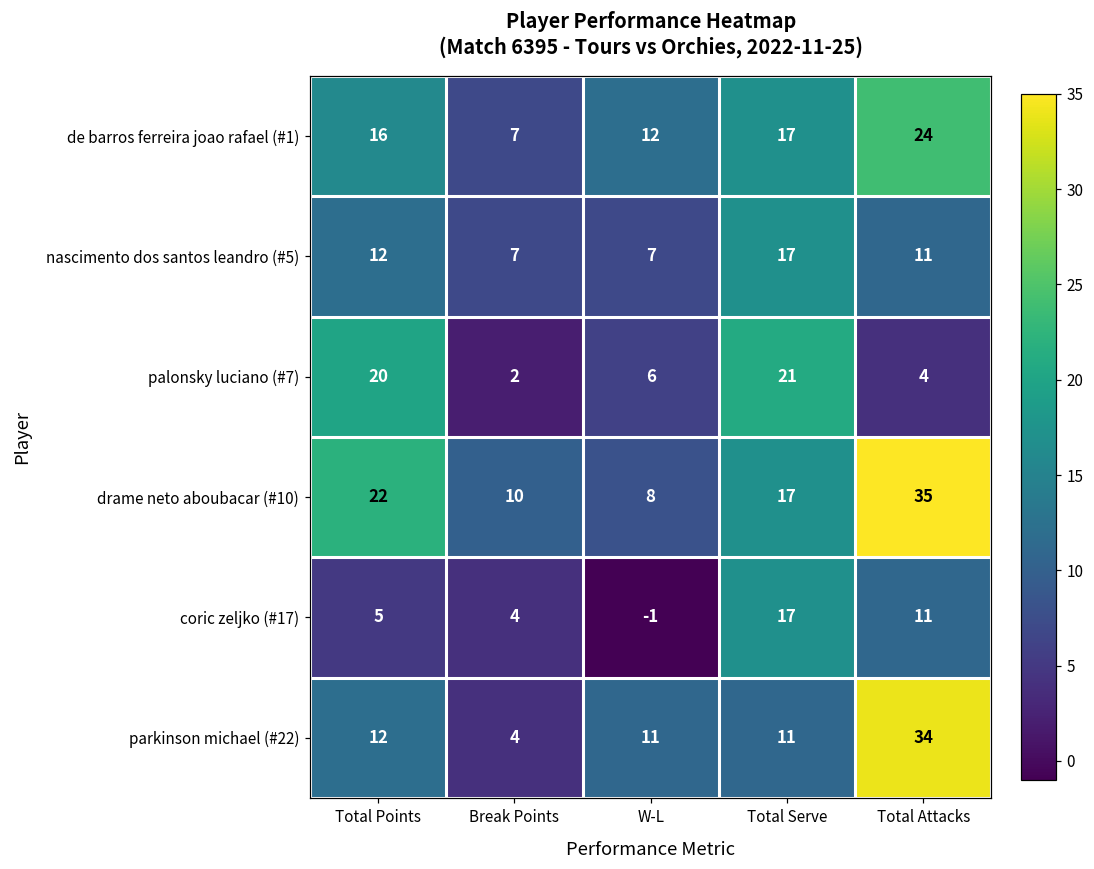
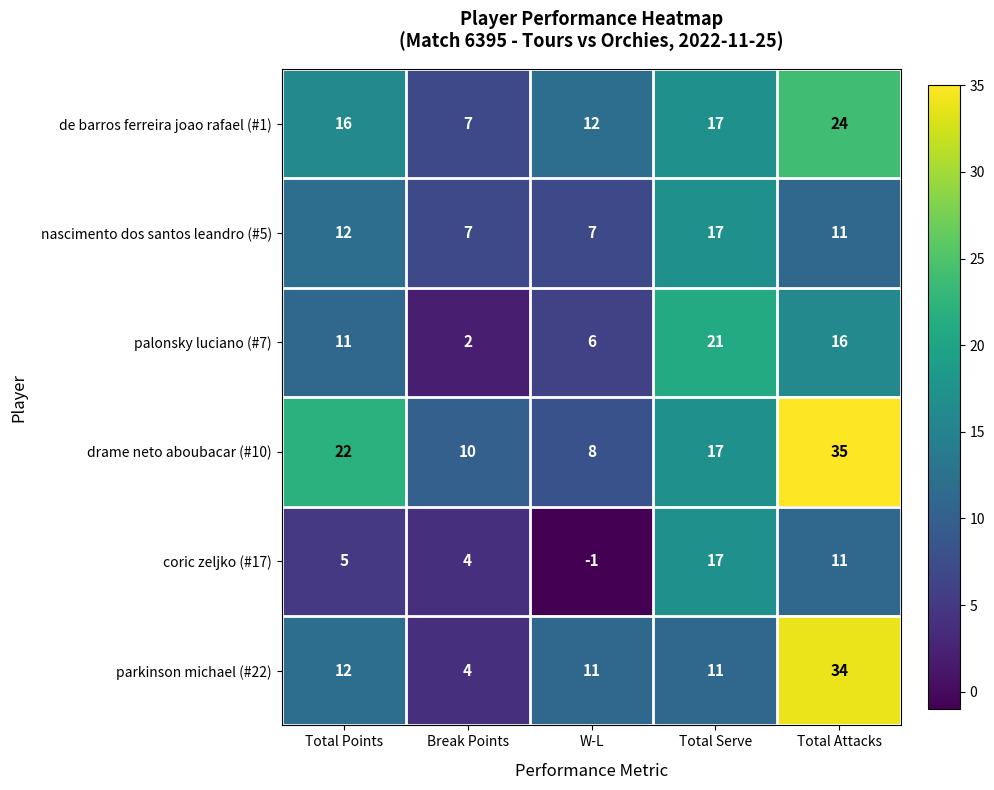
  {
    "de barros ferreira joao rafael (#1)": {
      "Total Points": 16,
      "Break Points": 7,
      "W-L": 12,
      "Total Serve": 17,
      "Total Attacks": 24
    },
    "nascimento dos santos leandro (#5)": {
      "Total Points": 12,
      "Break Points": 7,
      "W-L": 7,
      "Total Serve": 17,
      "Total Attacks": 11
    },
    "palonsky luciano (#7)": {
-     "Total Points": 20,
+     "Total Points": 11,
      "Break Points": 2,
      "W-L": 6,
      "Total Serve": 21,
-     "Total Attacks": 4
+     "Total Attacks": 16
    },
    "drame neto aboubacar (#10)": {
      "Total Points": 22,
      "Break Points": 10,
      "W-L": 8,
      "Total Serve": 17,
      "Total Attacks": 35
    },
    "coric zeljko (#17)": {
      "Total Points": 5,
      "Break Points": 4,
      "W-L": -1,
      "Total Serve": 17,
      "Total Attacks": 11
    },
    "parkinson michael (#22)": {
      "Total Points": 12,
      "Break Points": 4,
      "W-L": 11,
      "Total Serve": 11,
      "Total Attacks": 34
    }
  }
